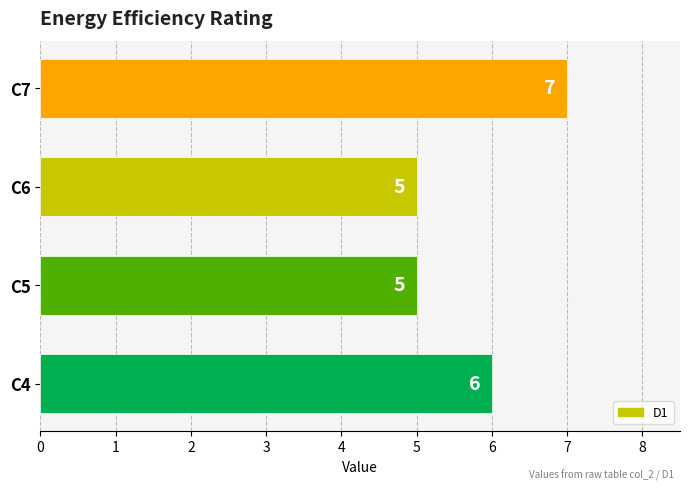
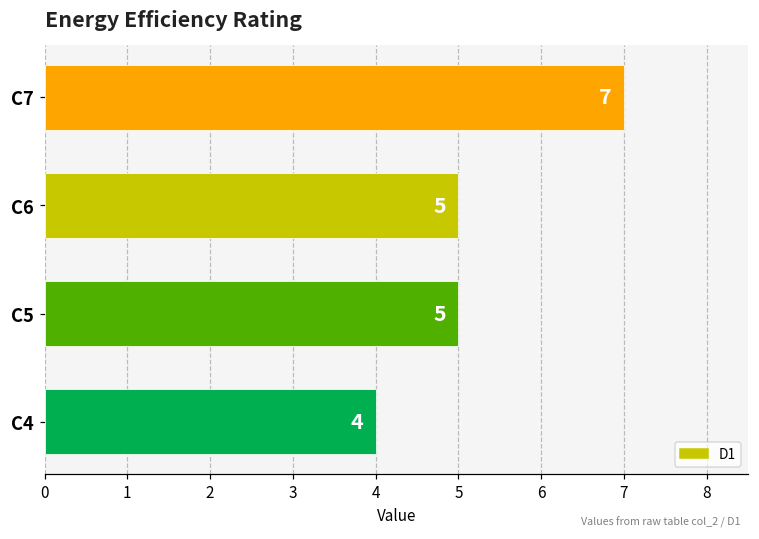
  {
    "C7": 7,
    "C6": 5,
    "C5": 5,
-   "C4": 6
+   "C4": 4
  }
